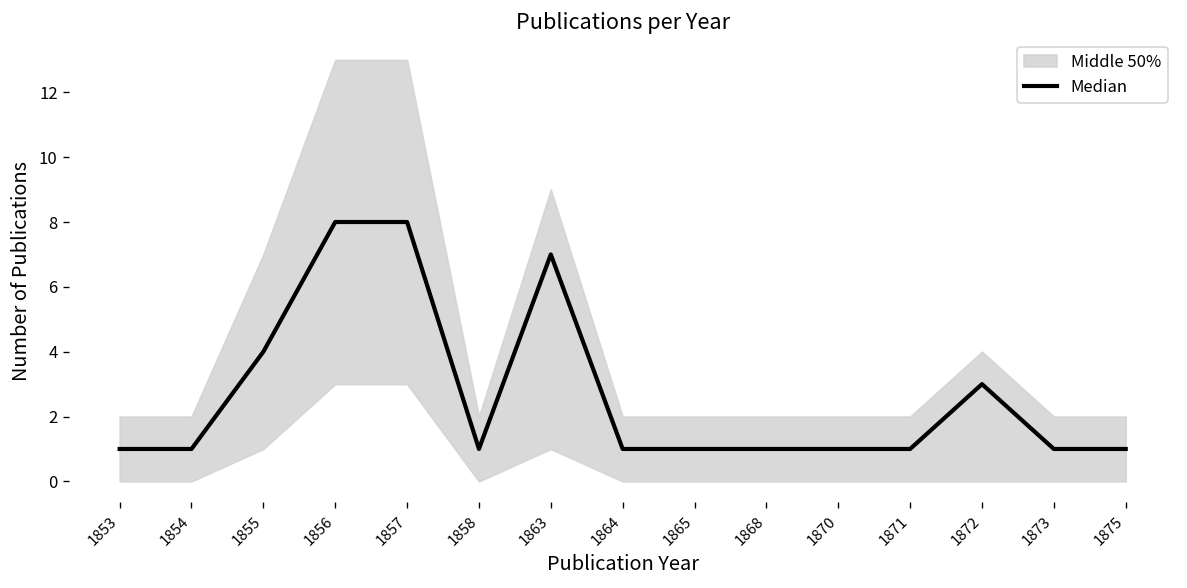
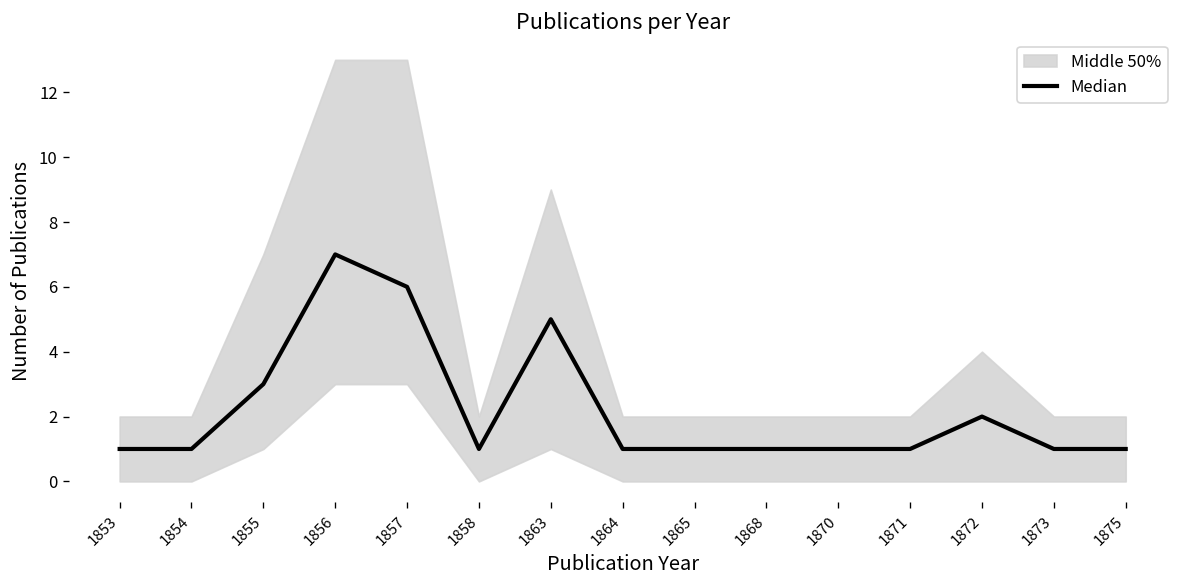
  {
    "Median": {
      "1853": 1,
      "1854": 1,
-     "1855": 4,
-     "1856": 8,
-     "1857": 8,
+     "1855": 3,
+     "1856": 7,
+     "1857": 6,
      "1858": 1,
-     "1863": 7,
+     "1863": 5,
      "1864": 1,
      "1865": 1,
      "1868": 1,
      "1870": 1,
      "1871": 1,
-     "1872": 3,
+     "1872": 2,
      "1873": 1,
      "1875": 1
    }
  }
